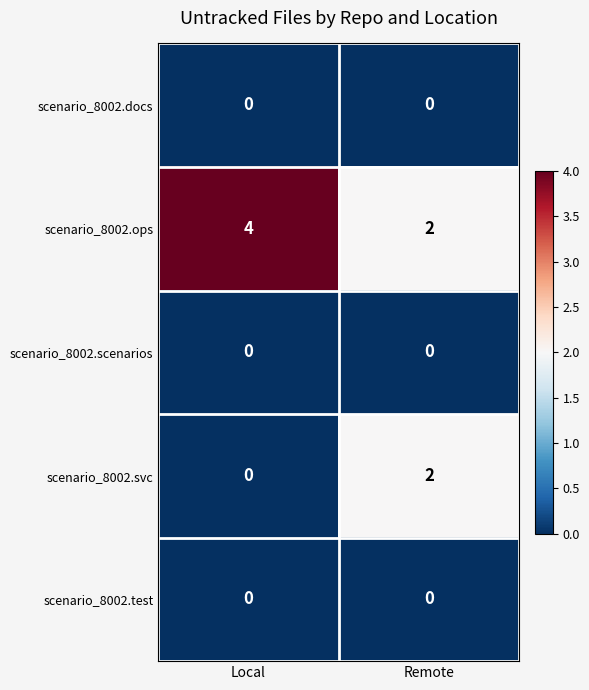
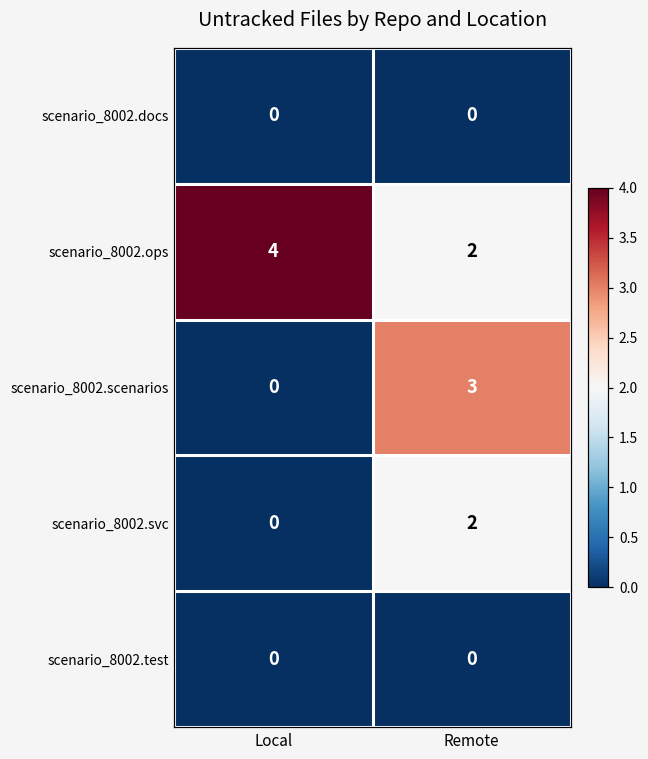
  {
    "scenario_8002.docs": {
      "Local": 0,
      "Remote": 0
    },
    "scenario_8002.ops": {
      "Local": 4,
      "Remote": 2
    },
    "scenario_8002.scenarios": {
      "Local": 0,
-     "Remote": 0
+     "Remote": 3
    },
    "scenario_8002.svc": {
      "Local": 0,
      "Remote": 2
    },
    "scenario_8002.test": {
      "Local": 0,
      "Remote": 0
    }
  }
